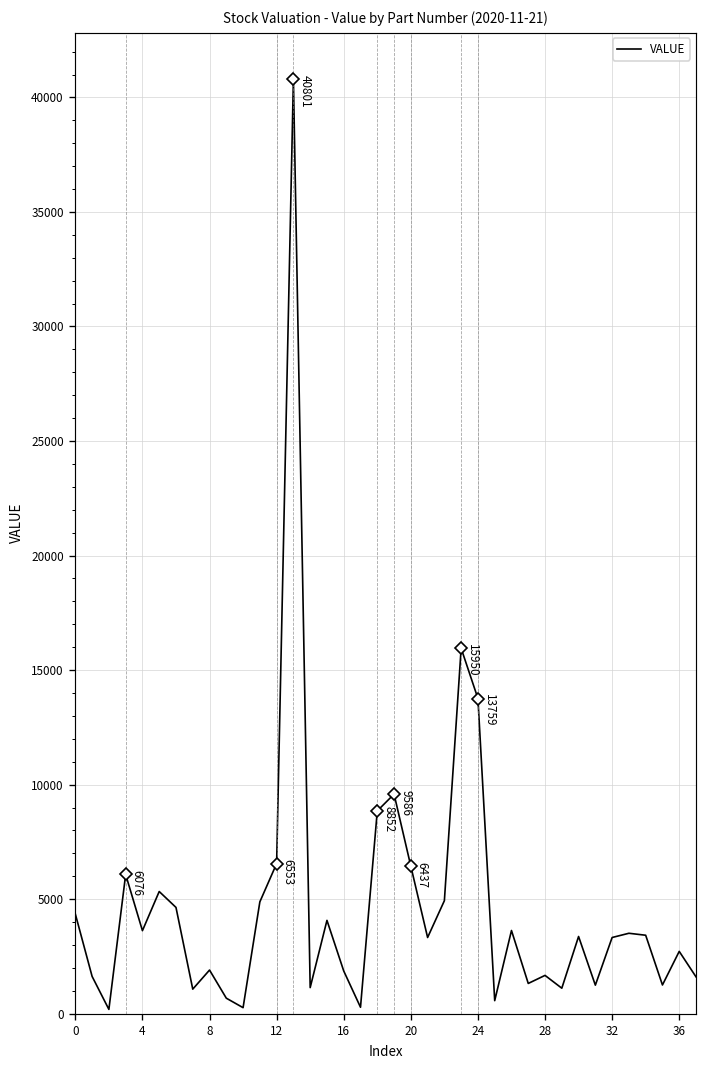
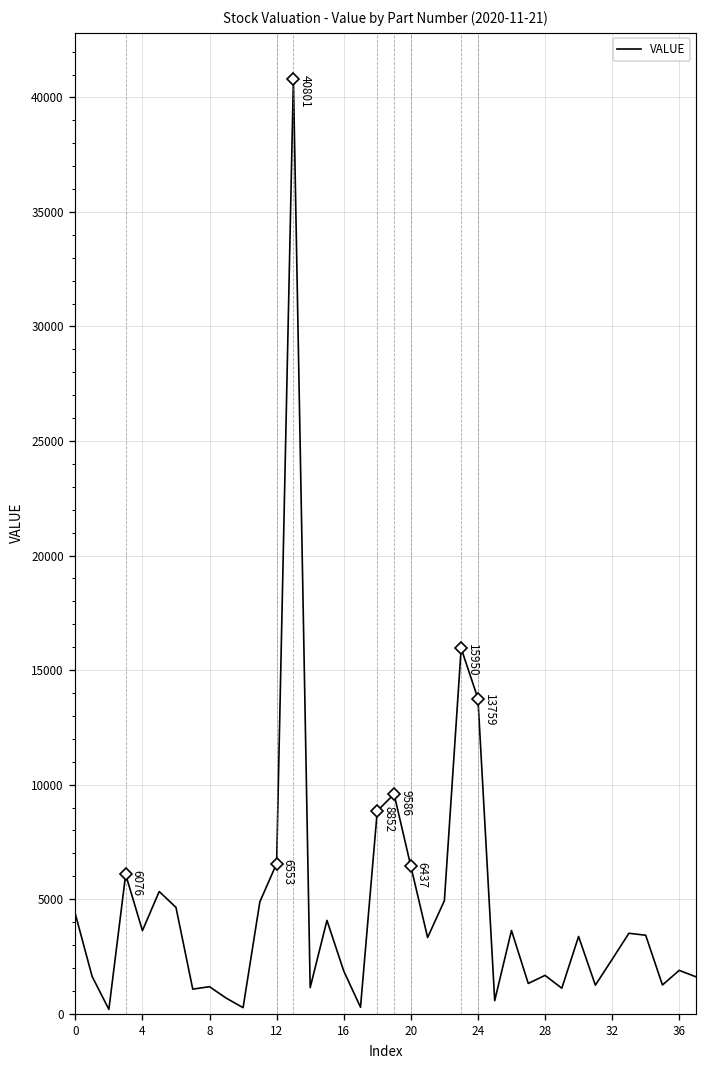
  {
    "VALUE": {
      "0": 4400,
      "4": 3600,
-     "8": 1900,
+     "8": 1200,
      "16": 1900,
      "28": 1700,
-     "32": 3300,
-     "36": 2700
+     "32": 2400,
+     "36": 1900
    }
  }
